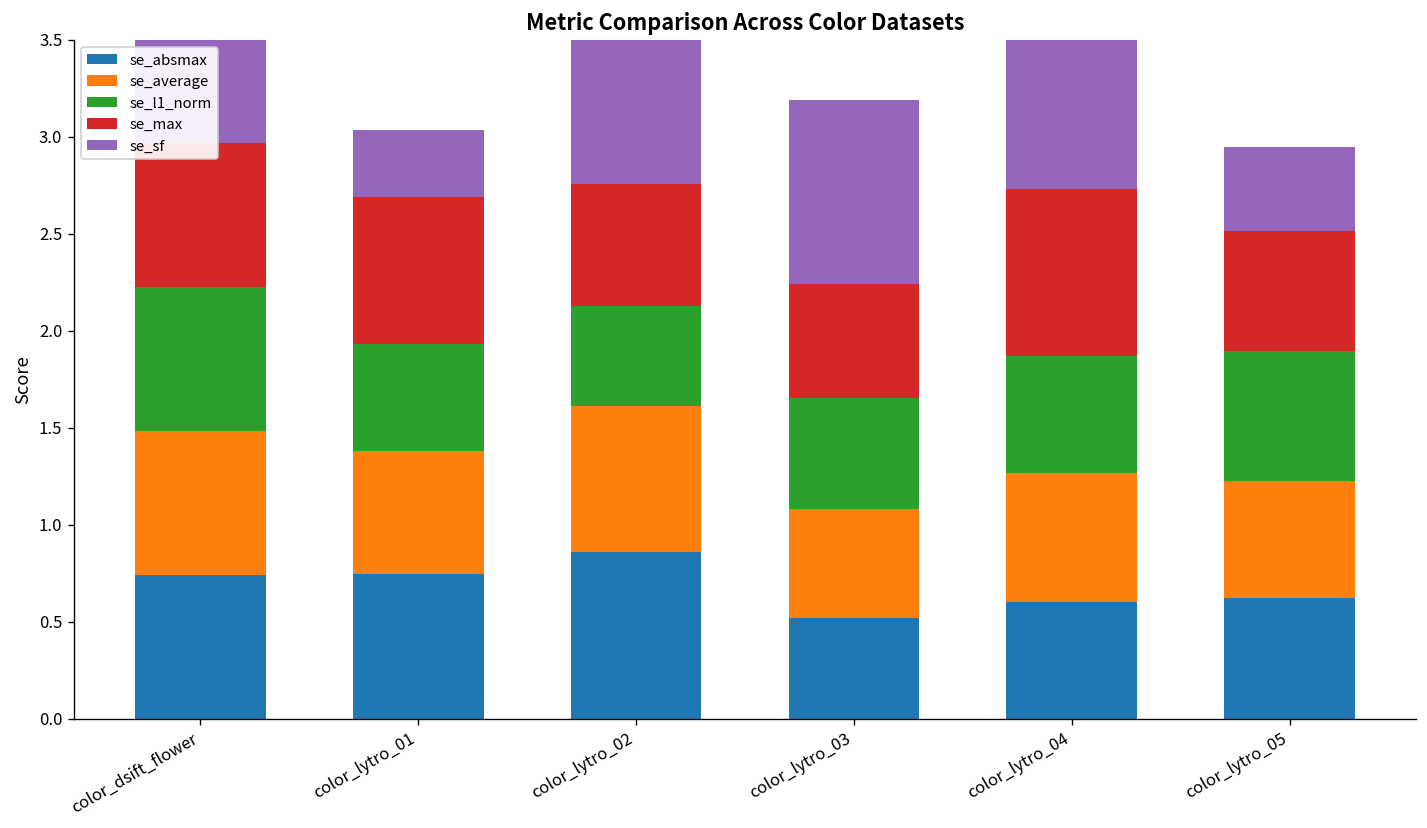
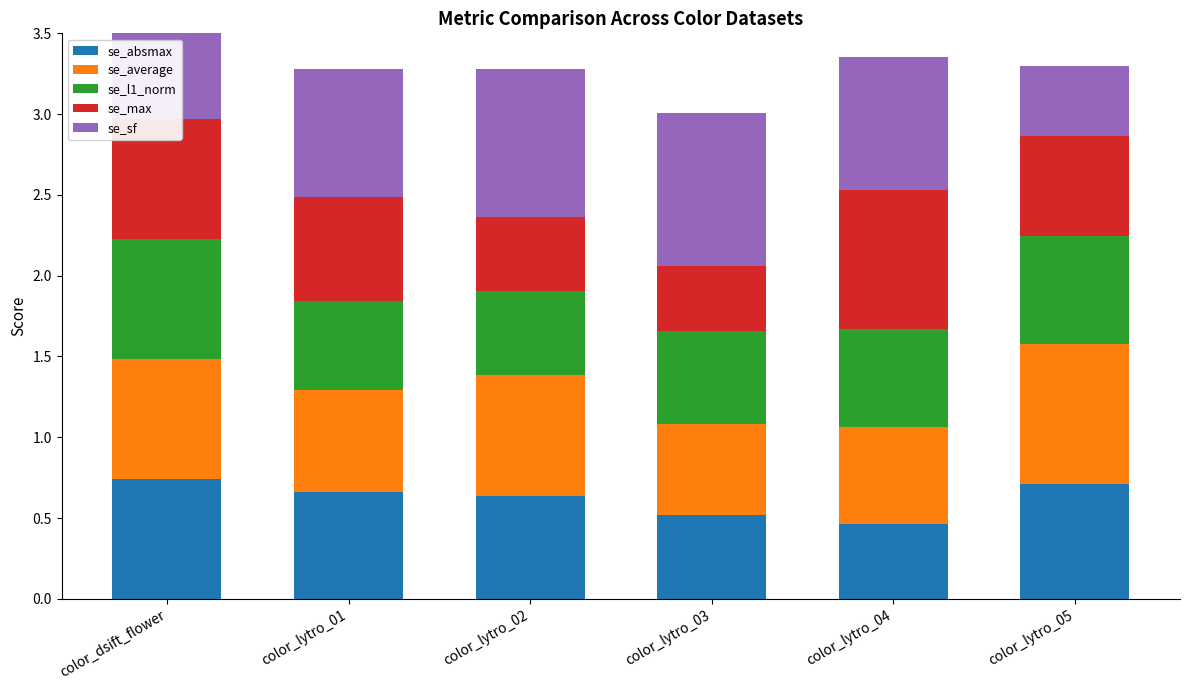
  {
    "se_absmax": {
      "color_dsift_flower": 0.74,
-     "color_lytro_01": 0.75,
-     "color_lytro_02": 0.86,
+     "color_lytro_01": 0.66,
+     "color_lytro_02": 0.64,
      "color_lytro_03": 0.52,
-     "color_lytro_04": 0.60,
-     "color_lytro_05": 0.62
+     "color_lytro_04": 0.46,
+     "color_lytro_05": 0.71
    },
    "se_average": {
      "color_dsift_flower": 0.74,
      "color_lytro_01": 0.63,
      "color_lytro_02": 0.75,
      "color_lytro_03": 0.56,
-     "color_lytro_04": 0.66,
-     "color_lytro_05": 0.61
+     "color_lytro_04": 0.60,
+     "color_lytro_05": 0.87
    },
    "se_l1_norm": {
      "color_dsift_flower": 0.75,
      "color_lytro_01": 0.55,
      "color_lytro_02": 0.52,
      "color_lytro_03": 0.57,
      "color_lytro_04": 0.60,
      "color_lytro_05": 0.67
    },
    "se_max": {
-     "color_lytro_01": 0.76,
-     "color_lytro_02": 0.63,
-     "color_lytro_03": 0.59,
+     "color_lytro_01": 0.64,
+     "color_lytro_02": 0.46,
+     "color_lytro_03": 0.40,
      "color_lytro_04": 0.86,
      "color_lytro_05": 0.62
    },
    "se_sf": {
-     "color_lytro_01": 0.34,
+     "color_lytro_01": 0.79,
      "color_lytro_03": 0.95,
      "color_lytro_05": 0.44
    }
  }
